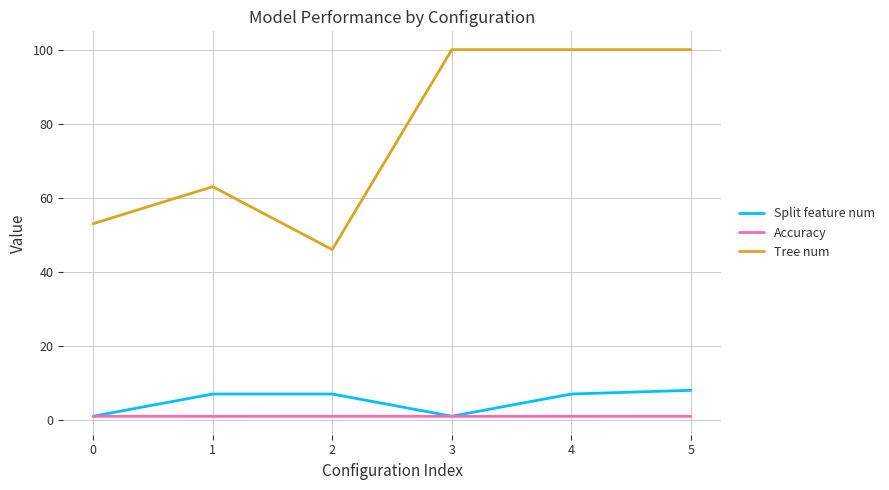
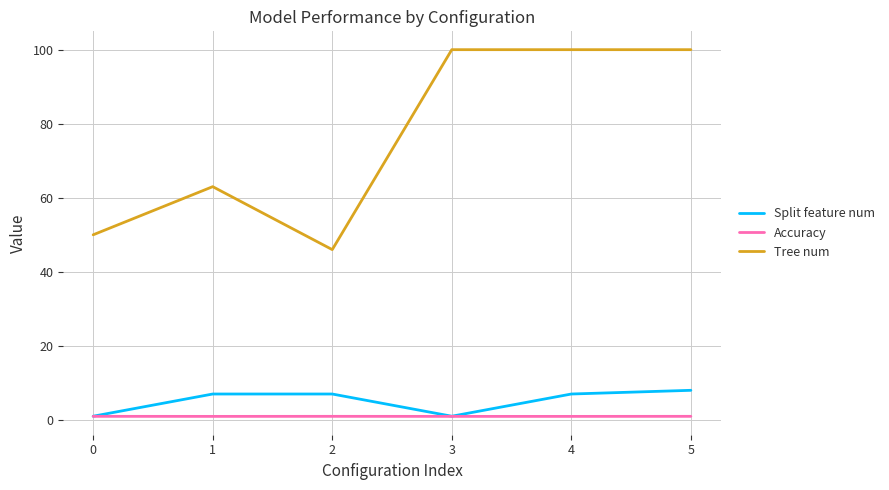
  {
    "Split feature num": {
      "1": 7,
      "2": 7,
      "4": 7,
      "5": 8
    },
    "Accuracy": {
      "1": 1,
      "2": 1,
      "4": 1,
      "5": 1
    },
    "Tree num": {
-     "0": 53,
+     "0": 50,
      "1": 63,
      "2": 46,
      "3": 100,
      "4": 100,
      "5": 100
    }
  }
